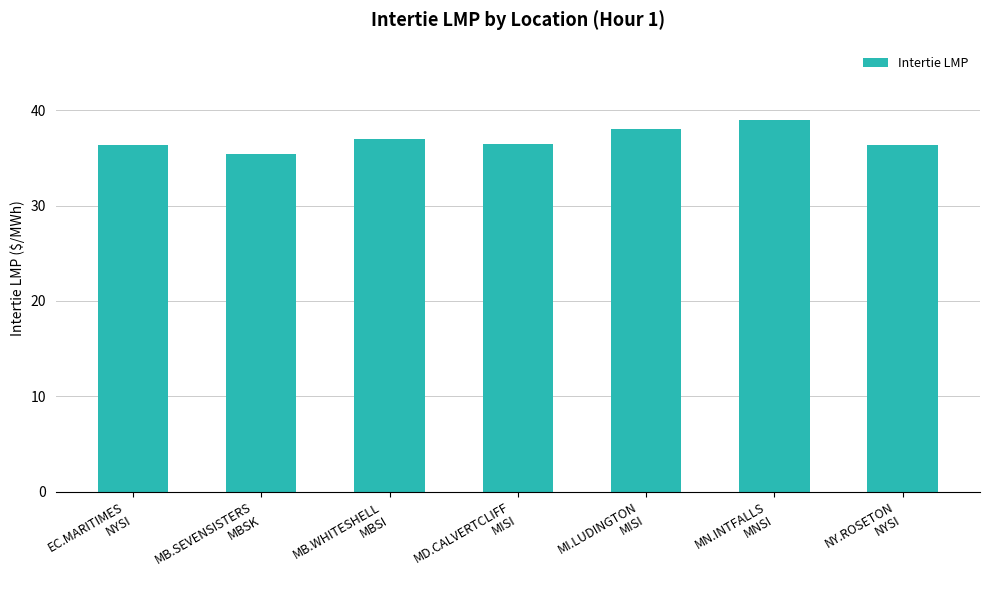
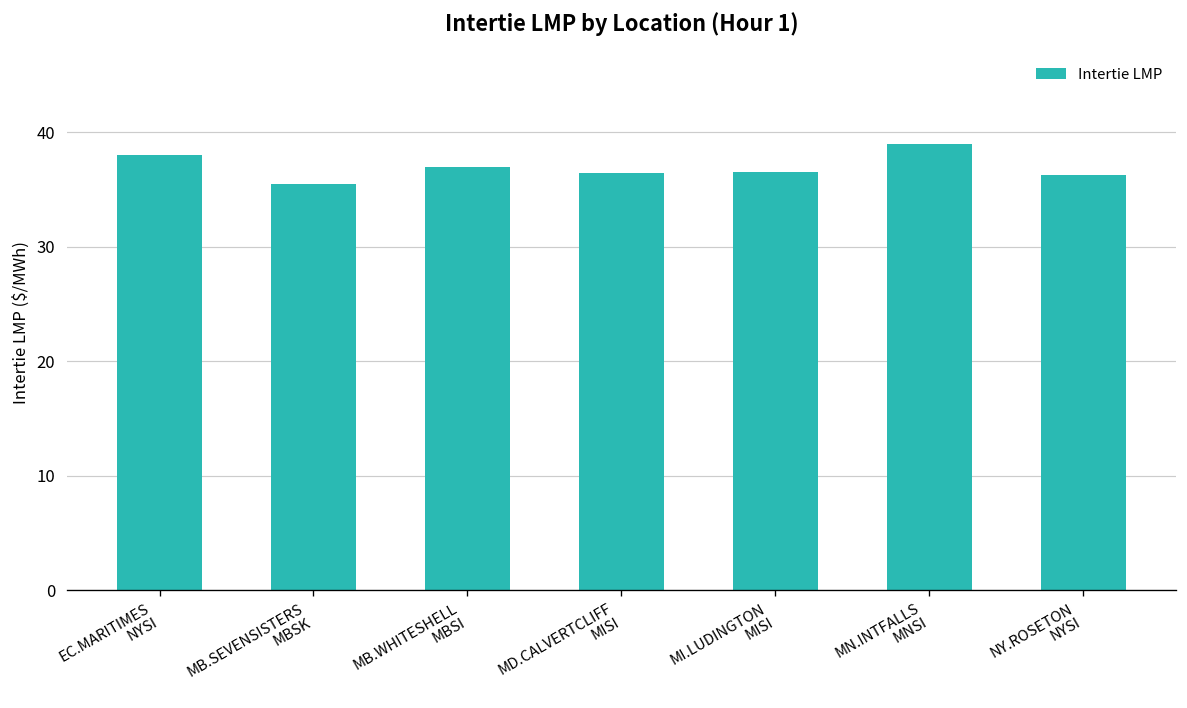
  {
-   "EC.MARITIMES NYSI": 36,
+   "EC.MARITIMES NYSI": 38,
    "MB.SEVENSISTERS MBSK": 35,
    "MB.WHITESHELL MBSI": 37,
    "MD.CALVERTCLIFF MISI": 36,
-   "MI.LUDINGTON MISI": 38,
+   "MI.LUDINGTON MISI": 36,
    "MN.INTFALLS MNSI": 39,
    "NY.ROSETON NYSI": 36
  }
